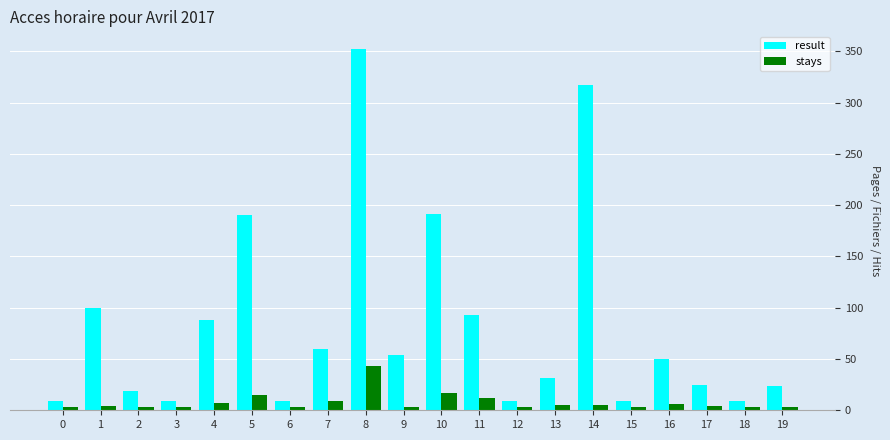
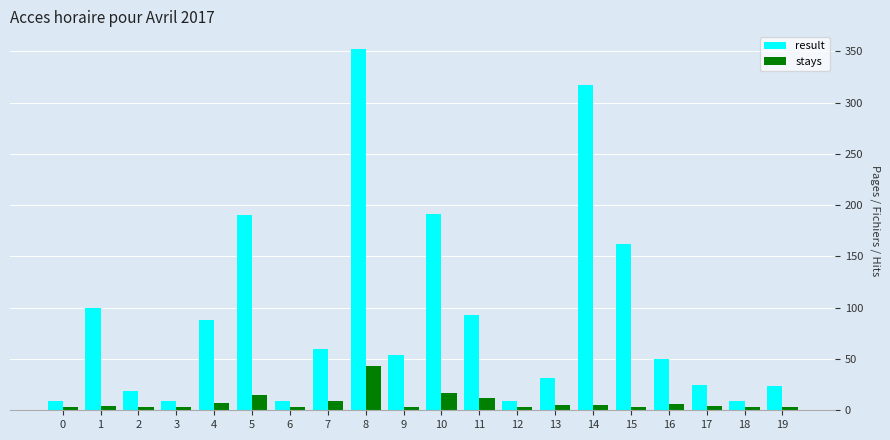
  {
    "result": {
      "0": 9,
      "1": 100,
      "2": 19,
      "3": 9,
      "4": 88,
      "5": 190,
      "6": 9,
      "7": 60,
      "8": 352,
      "9": 54,
      "10": 191,
      "11": 93,
      "12": 9,
      "13": 31,
      "14": 317,
-     "15": 9,
+     "15": 162,
      "16": 50,
      "17": 25,
      "18": 9,
      "19": 24
    },
    "stays": {
      "0": 3,
      "1": 4,
      "2": 3,
      "3": 3,
      "4": 7,
      "5": 15,
      "6": 3,
      "7": 9,
      "8": 43,
      "9": 3,
      "10": 17,
      "11": 12,
      "12": 3,
      "13": 5,
      "14": 5,
      "15": 3,
      "16": 6,
      "17": 4,
      "18": 3,
      "19": 3
    }
  }
